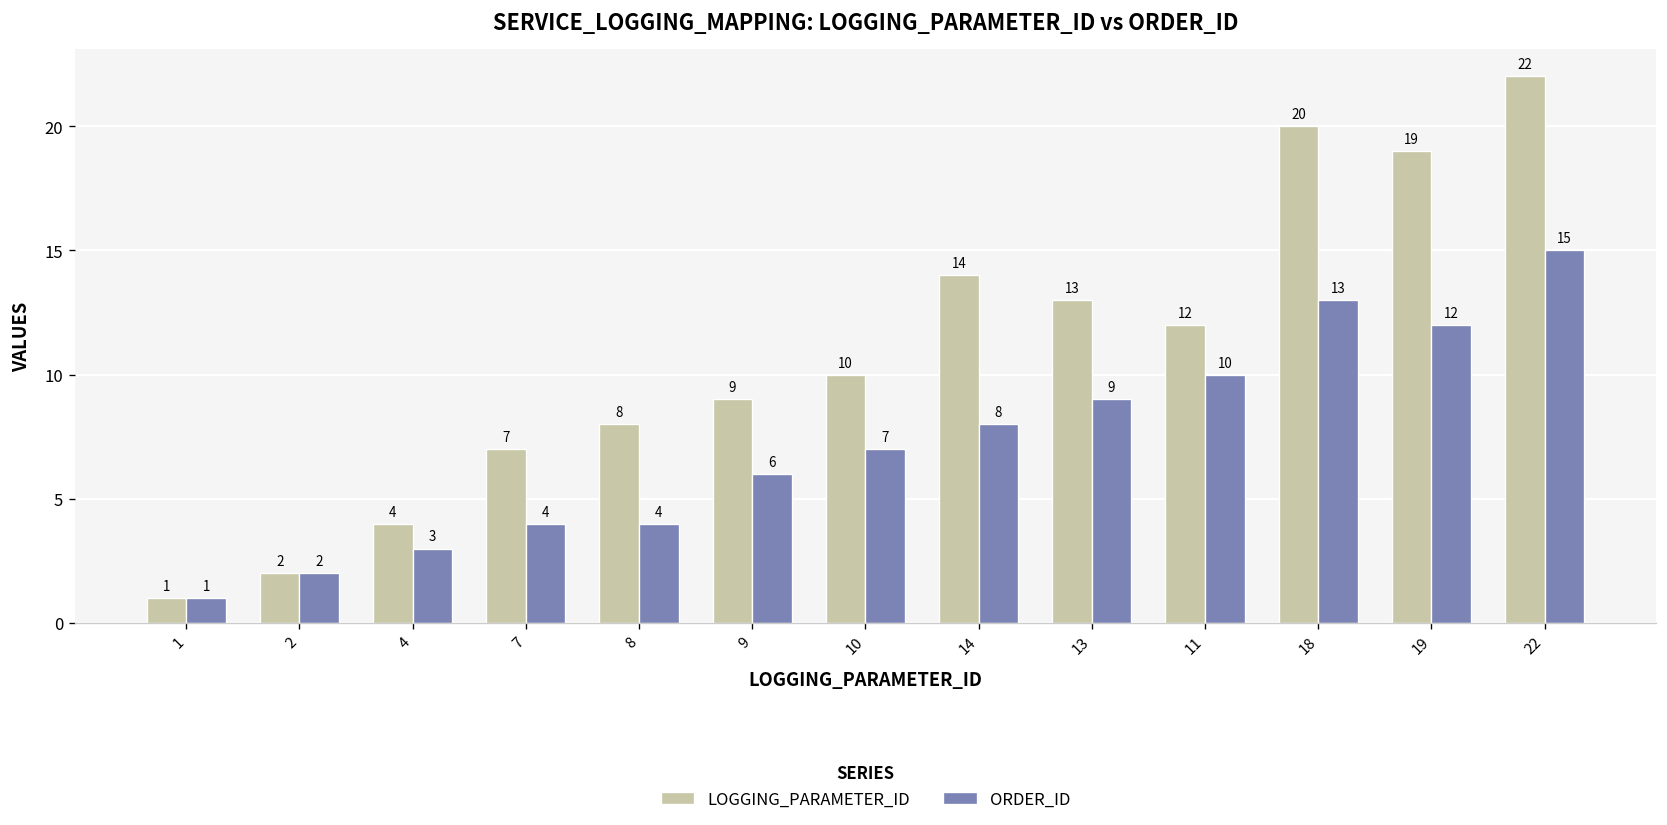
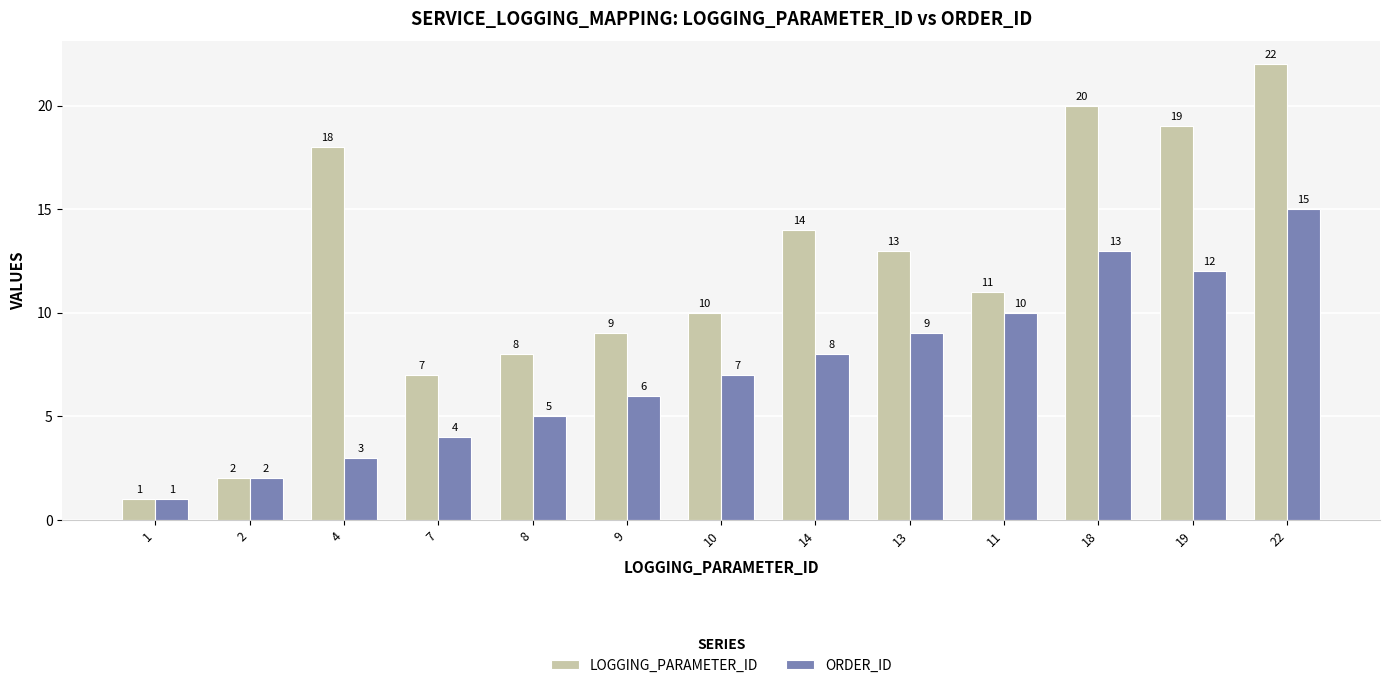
  {
    "LOGGING_PARAMETER_ID": {
      "1": 1,
      "2": 2,
-     "4": 4,
+     "4": 18,
      "7": 7,
      "8": 8,
      "9": 9,
      "10": 10,
      "14": 14,
      "13": 13,
-     "11": 12,
+     "11": 11,
      "18": 20,
      "19": 19,
      "22": 22
    },
    "ORDER_ID": {
      "1": 1,
      "2": 2,
      "4": 3,
      "7": 4,
-     "8": 4,
+     "8": 5,
      "9": 6,
      "10": 7,
      "14": 8,
      "13": 9,
      "11": 10,
      "18": 13,
      "19": 12,
      "22": 15
    }
  }
